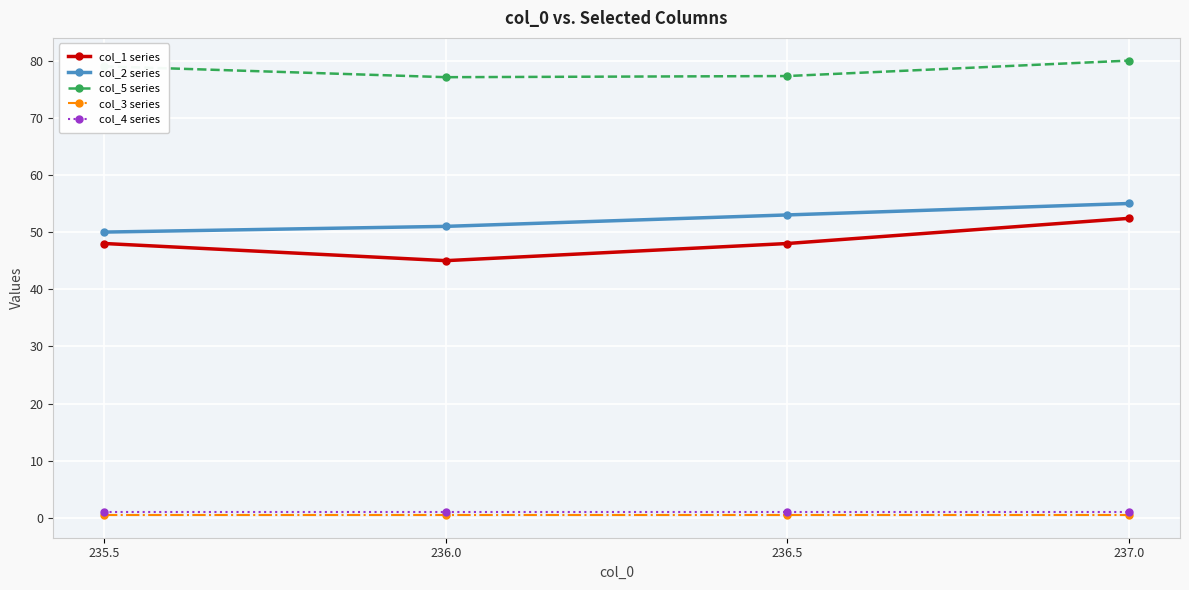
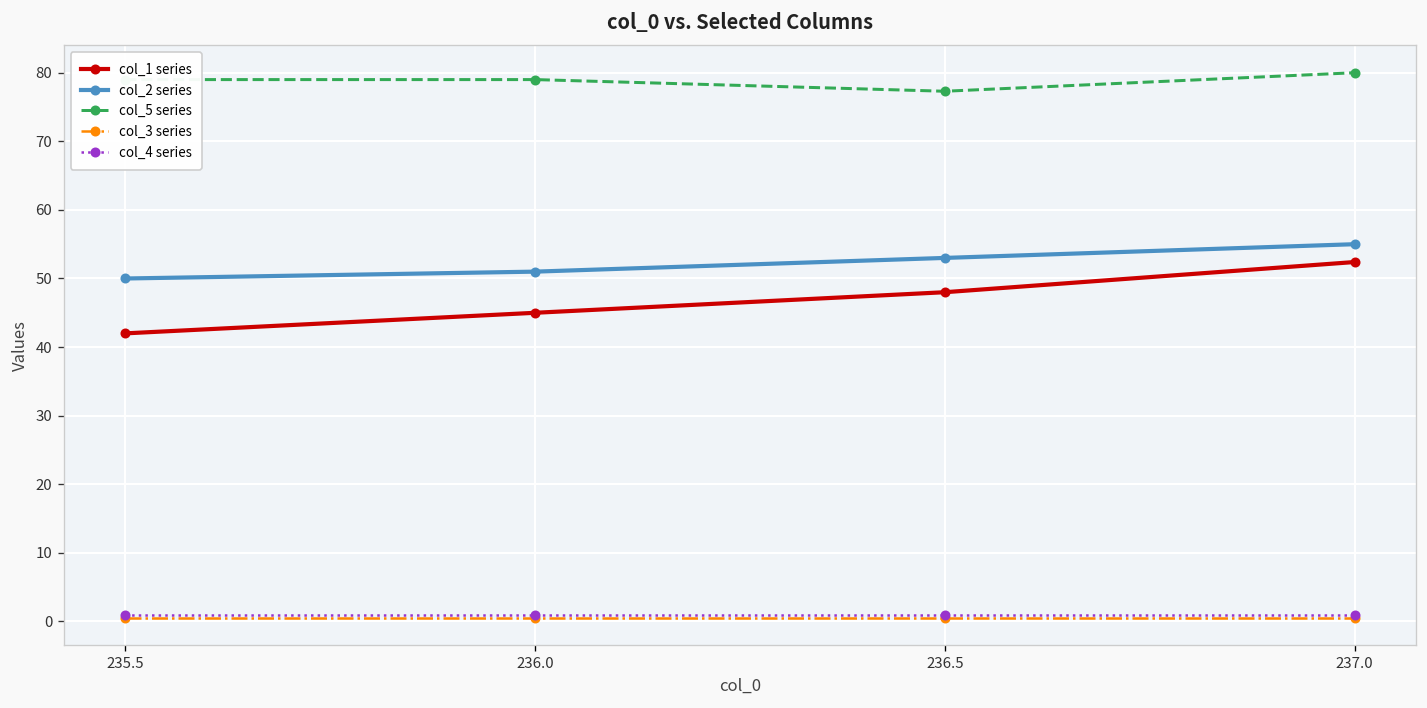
  {
    "col_1 series": {
-     "235.5": 48,
+     "235.5": 42,
      "236.0": 45,
      "236.5": 48,
      "237.0": 52
    },
    "col_2 series": {
      "235.5": 50,
      "236.0": 51,
      "236.5": 53,
      "237.0": 55
    },
    "col_5 series": {
-     "236.0": 77,
+     "236.0": 79,
      "236.5": 77,
      "237.0": 80
    },
    "col_3 series": {
      "235.5": 1,
      "236.0": 1,
      "236.5": 1,
      "237.0": 1
    },
    "col_4 series": {
      "235.5": 1,
      "236.0": 1,
      "236.5": 1,
      "237.0": 1
    }
  }
